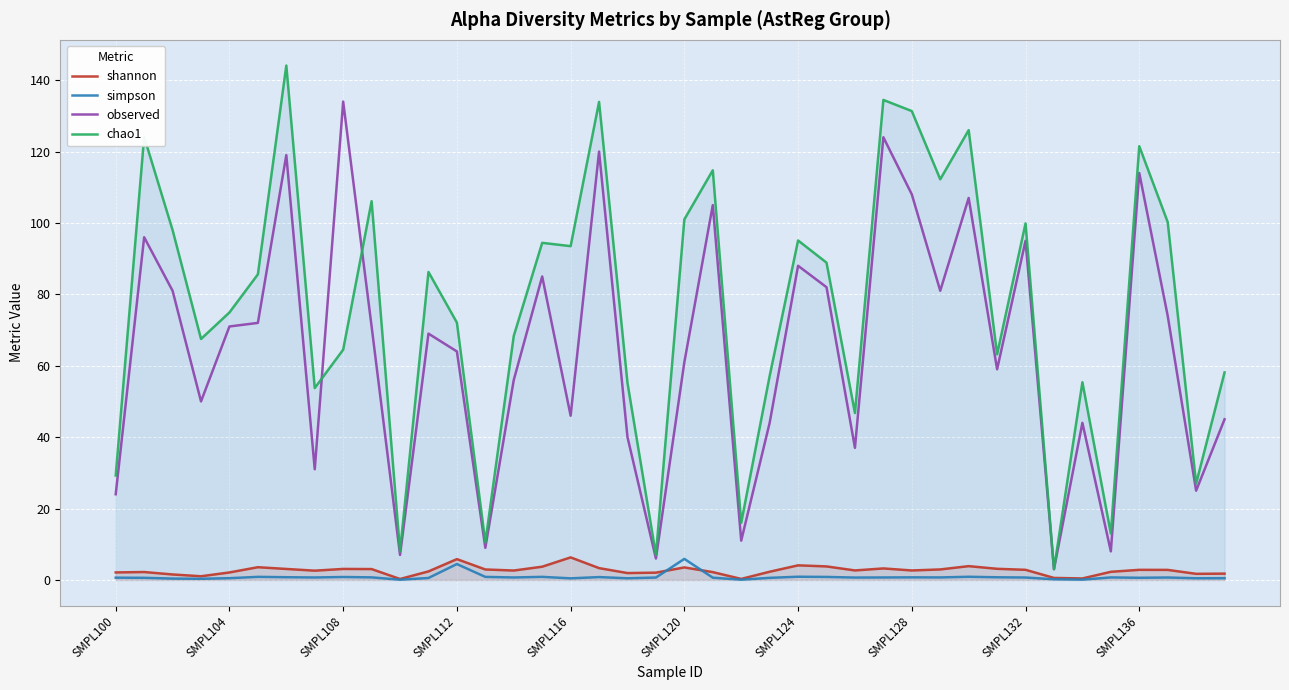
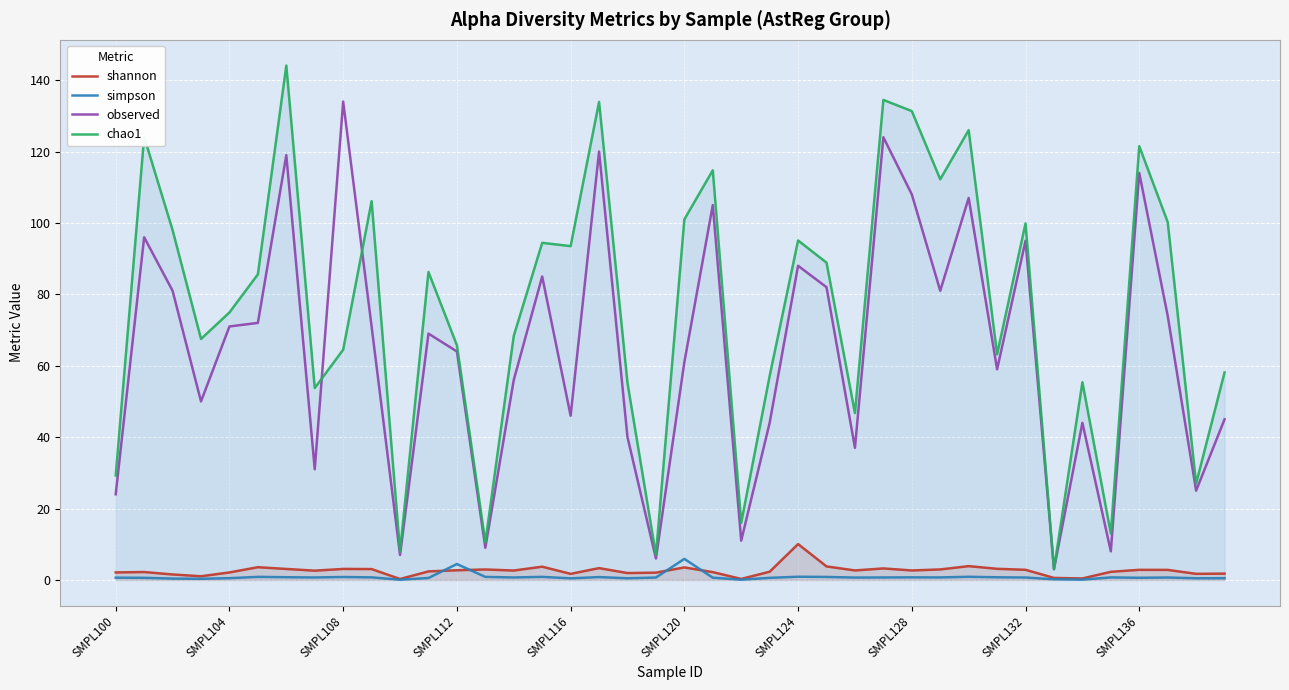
  {
    "shannon": {
      "SMPL100": 2,
      "SMPL104": 2,
      "SMPL108": 3,
-     "SMPL112": 6,
-     "SMPL116": 6,
+     "SMPL112": 3,
+     "SMPL116": 2,
      "SMPL120": 4,
-     "SMPL124": 4,
+     "SMPL124": 10,
      "SMPL128": 3,
      "SMPL132": 3,
      "SMPL136": 3
    },
    "simpson": {
      "SMPL100": 1,
      "SMPL104": 0,
      "SMPL108": 1,
      "SMPL112": 4,
      "SMPL116": 0,
      "SMPL120": 6,
      "SMPL124": 1,
      "SMPL128": 1,
      "SMPL132": 1,
      "SMPL136": 1
    },
    "observed": {
      "SMPL100": 24,
      "SMPL104": 71,
      "SMPL108": 134,
      "SMPL112": 64,
      "SMPL116": 46,
      "SMPL120": 61,
      "SMPL124": 88,
      "SMPL128": 108,
      "SMPL132": 95,
      "SMPL136": 114
    },
    "chao1": {
      "SMPL100": 29,
      "SMPL104": 75,
      "SMPL108": 65,
-     "SMPL112": 72,
+     "SMPL112": 66,
      "SMPL116": 94,
      "SMPL120": 101,
      "SMPL124": 95,
      "SMPL128": 131,
      "SMPL132": 100,
      "SMPL136": 122
    }
  }
